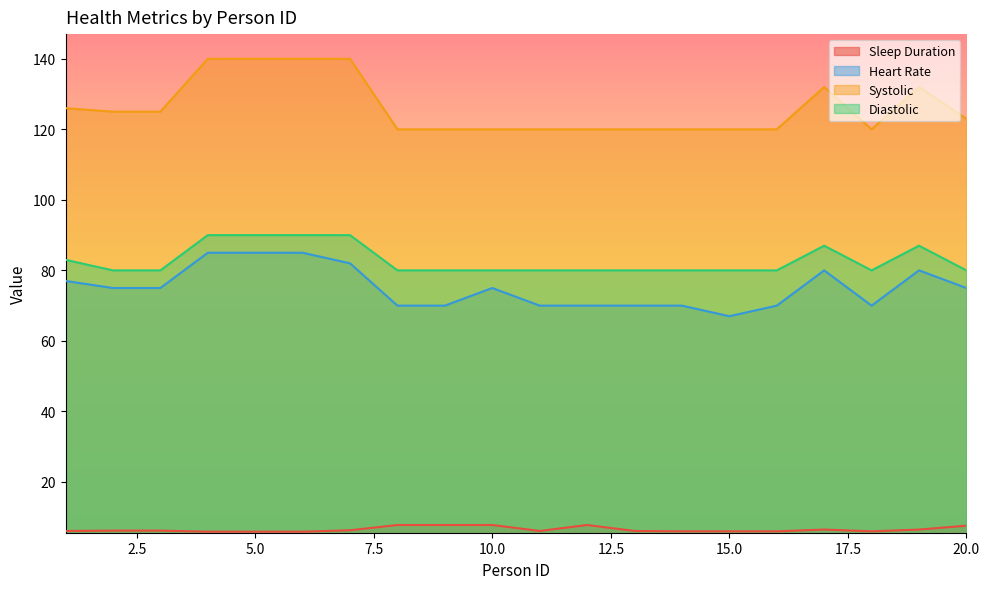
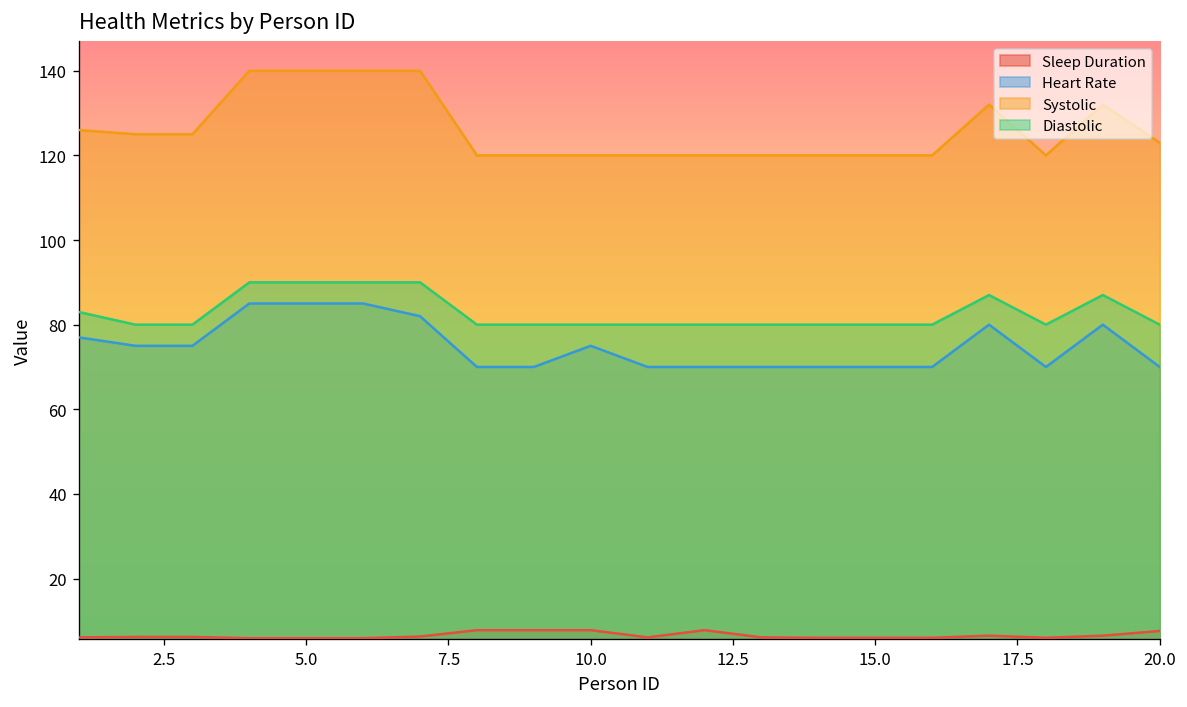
  {
    "Sleep Duration": {
      "5.0": 6,
      "10.0": 8,
      "15.0": 6,
      "20.0": 8
    },
    "Heart Rate": {
      "5.0": 85,
      "10.0": 75,
-     "15.0": 67,
-     "20.0": 75
+     "15.0": 70,
+     "20.0": 70
    },
    "Systolic": {
      "5.0": 140,
      "10.0": 120,
      "15.0": 120,
      "20.0": 123
    },
    "Diastolic": {
      "5.0": 90,
      "10.0": 80,
      "15.0": 80,
      "20.0": 80
    }
  }
